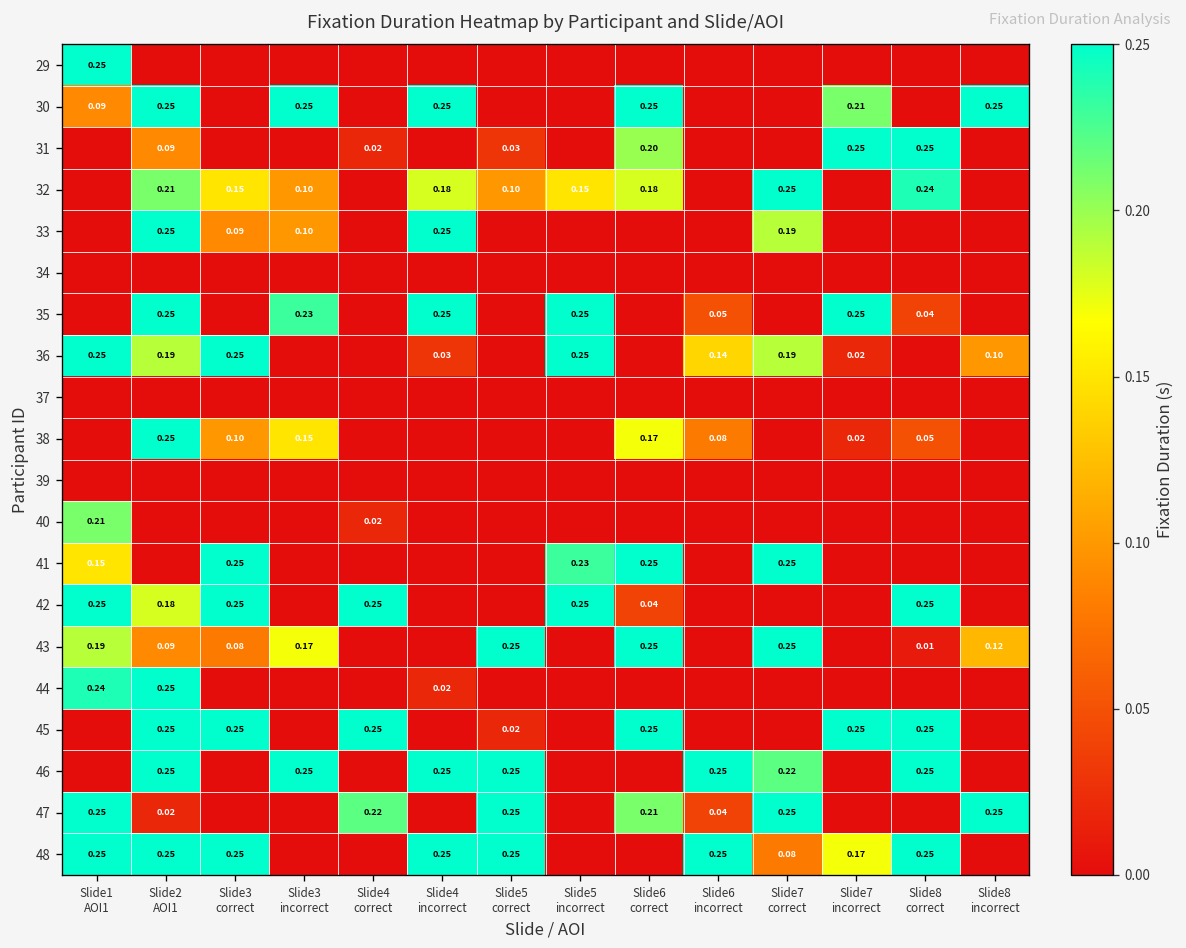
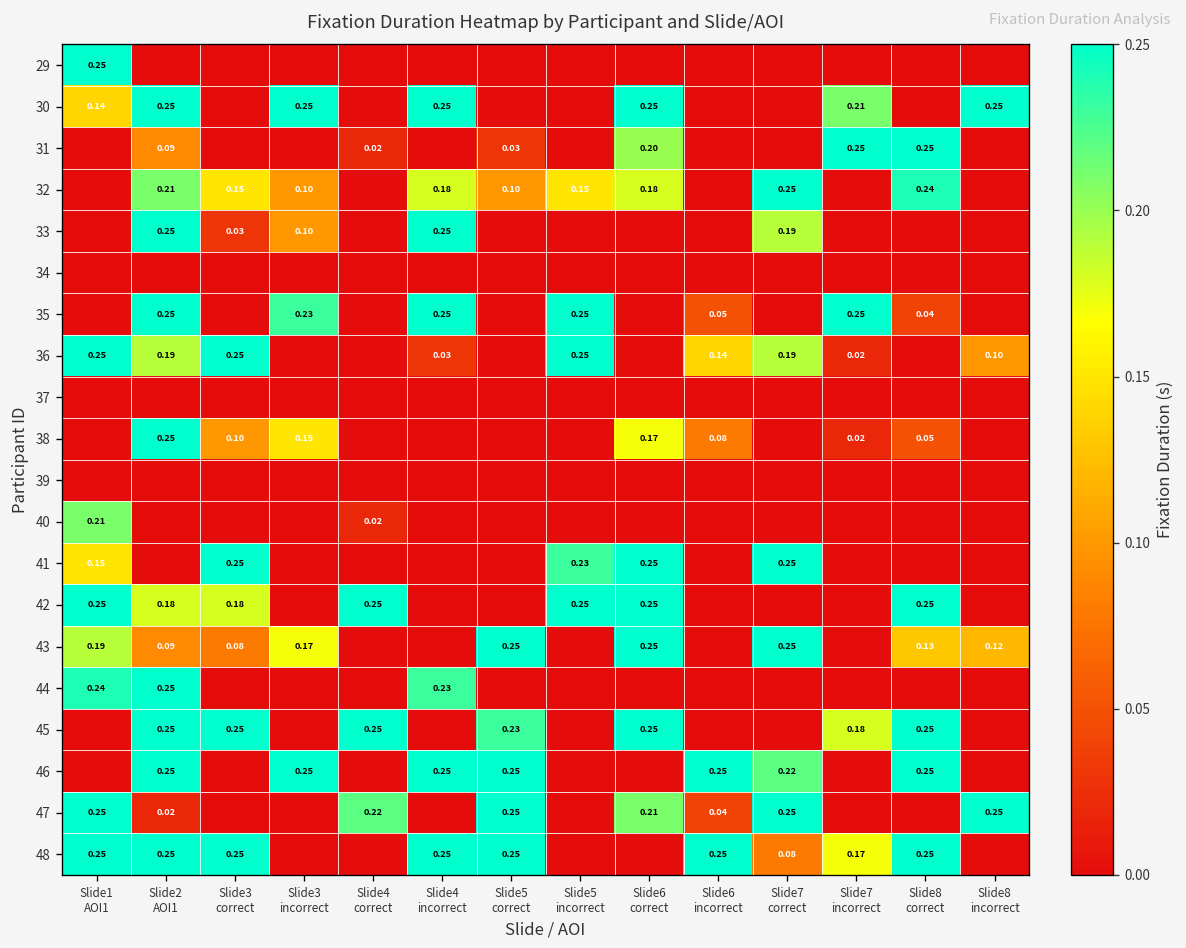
  {
    "29": {
      "Slide1 AOI1": 0.25
    },
    "30": {
-     "Slide1 AOI1": 0.09,
+     "Slide1 AOI1": 0.14,
      "Slide2 AOI1": 0.25,
      "Slide3 incorrect": 0.25,
      "Slide4 incorrect": 0.25,
      "Slide6 correct": 0.25,
      "Slide7 incorrect": 0.21,
      "Slide8 incorrect": 0.25
    },
    "31": {
      "Slide2 AOI1": 0.09,
      "Slide4 correct": 0.02,
      "Slide5 correct": 0.03,
      "Slide6 correct": 0.20,
      "Slide7 incorrect": 0.25,
      "Slide8 correct": 0.25
    },
    "32": {
      "Slide2 AOI1": 0.21,
      "Slide3 correct": 0.15,
      "Slide3 incorrect": 0.10,
      "Slide4 incorrect": 0.18,
      "Slide5 correct": 0.10,
      "Slide5 incorrect": 0.15,
      "Slide6 correct": 0.18,
      "Slide7 correct": 0.25,
      "Slide8 correct": 0.24
    },
    "33": {
      "Slide2 AOI1": 0.25,
-     "Slide3 correct": 0.09,
+     "Slide3 correct": 0.03,
      "Slide3 incorrect": 0.10,
      "Slide4 incorrect": 0.25,
      "Slide7 correct": 0.19
    },
    "35": {
      "Slide2 AOI1": 0.25,
      "Slide3 incorrect": 0.23,
      "Slide4 incorrect": 0.25,
      "Slide5 incorrect": 0.25,
      "Slide6 incorrect": 0.05,
      "Slide7 incorrect": 0.25,
      "Slide8 correct": 0.04
    },
    "36": {
      "Slide1 AOI1": 0.25,
      "Slide2 AOI1": 0.19,
      "Slide3 correct": 0.25,
      "Slide4 incorrect": 0.03,
      "Slide5 incorrect": 0.25,
      "Slide6 incorrect": 0.14,
      "Slide7 correct": 0.19,
      "Slide7 incorrect": 0.02,
      "Slide8 incorrect": 0.10
    },
    "38": {
      "Slide2 AOI1": 0.25,
      "Slide3 correct": 0.10,
      "Slide3 incorrect": 0.15,
      "Slide6 correct": 0.17,
      "Slide6 incorrect": 0.08,
      "Slide7 incorrect": 0.02,
      "Slide8 correct": 0.05
    },
    "40": {
      "Slide1 AOI1": 0.21,
      "Slide4 correct": 0.02
    },
    "41": {
      "Slide1 AOI1": 0.15,
      "Slide3 correct": 0.25,
      "Slide5 incorrect": 0.23,
      "Slide6 correct": 0.25,
      "Slide7 correct": 0.25
    },
    "42": {
      "Slide1 AOI1": 0.25,
      "Slide2 AOI1": 0.18,
-     "Slide3 correct": 0.25,
+     "Slide3 correct": 0.18,
      "Slide4 correct": 0.25,
      "Slide5 incorrect": 0.25,
-     "Slide6 correct": 0.04,
+     "Slide6 correct": 0.25,
      "Slide8 correct": 0.25
    },
    "43": {
      "Slide1 AOI1": 0.19,
      "Slide2 AOI1": 0.09,
      "Slide3 correct": 0.08,
      "Slide3 incorrect": 0.17,
      "Slide5 correct": 0.25,
      "Slide6 correct": 0.25,
      "Slide7 correct": 0.25,
-     "Slide8 correct": 0.01,
+     "Slide8 correct": 0.13,
      "Slide8 incorrect": 0.12
    },
    "44": {
      "Slide1 AOI1": 0.24,
      "Slide2 AOI1": 0.25,
-     "Slide4 incorrect": 0.02
+     "Slide4 incorrect": 0.23
    },
    "45": {
      "Slide2 AOI1": 0.25,
      "Slide3 correct": 0.25,
      "Slide4 correct": 0.25,
-     "Slide5 correct": 0.02,
+     "Slide5 correct": 0.23,
      "Slide6 correct": 0.25,
-     "Slide7 incorrect": 0.25,
+     "Slide7 incorrect": 0.18,
      "Slide8 correct": 0.25
    },
    "46": {
      "Slide2 AOI1": 0.25,
      "Slide3 incorrect": 0.25,
      "Slide4 incorrect": 0.25,
      "Slide5 correct": 0.25,
      "Slide6 incorrect": 0.25,
      "Slide7 correct": 0.22,
      "Slide8 correct": 0.25
    },
    "47": {
      "Slide1 AOI1": 0.25,
      "Slide2 AOI1": 0.02,
      "Slide4 correct": 0.22,
      "Slide5 correct": 0.25,
      "Slide6 correct": 0.21,
      "Slide6 incorrect": 0.04,
      "Slide7 correct": 0.25,
      "Slide8 incorrect": 0.25
    },
    "48": {
      "Slide1 AOI1": 0.25,
      "Slide2 AOI1": 0.25,
      "Slide3 correct": 0.25,
      "Slide4 incorrect": 0.25,
      "Slide5 correct": 0.25,
      "Slide6 incorrect": 0.25,
      "Slide7 correct": 0.08,
      "Slide7 incorrect": 0.17,
      "Slide8 correct": 0.25
    }
  }
